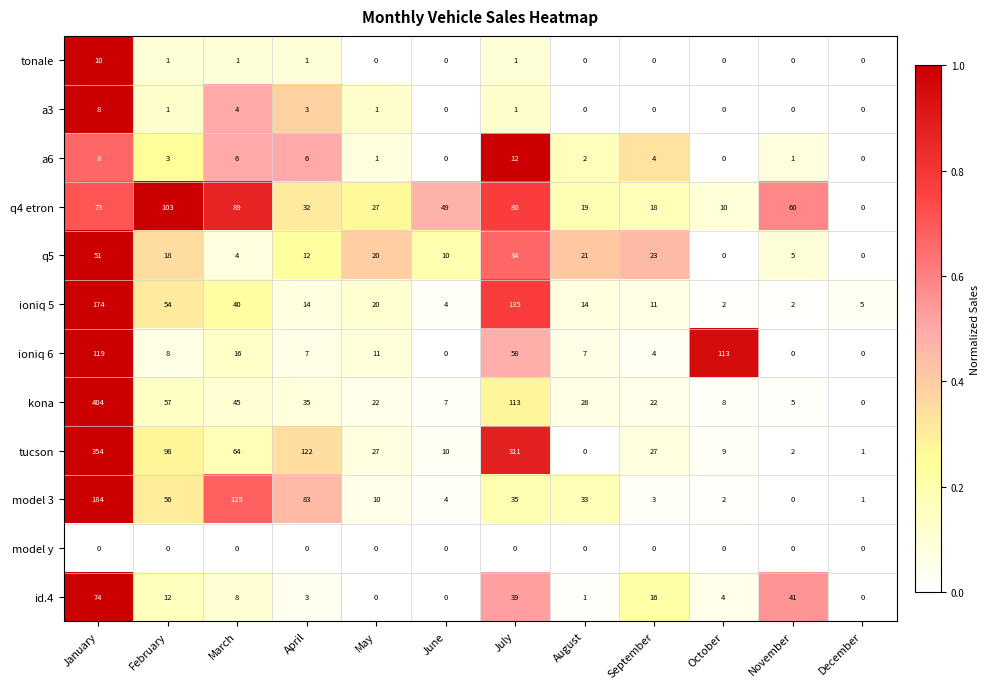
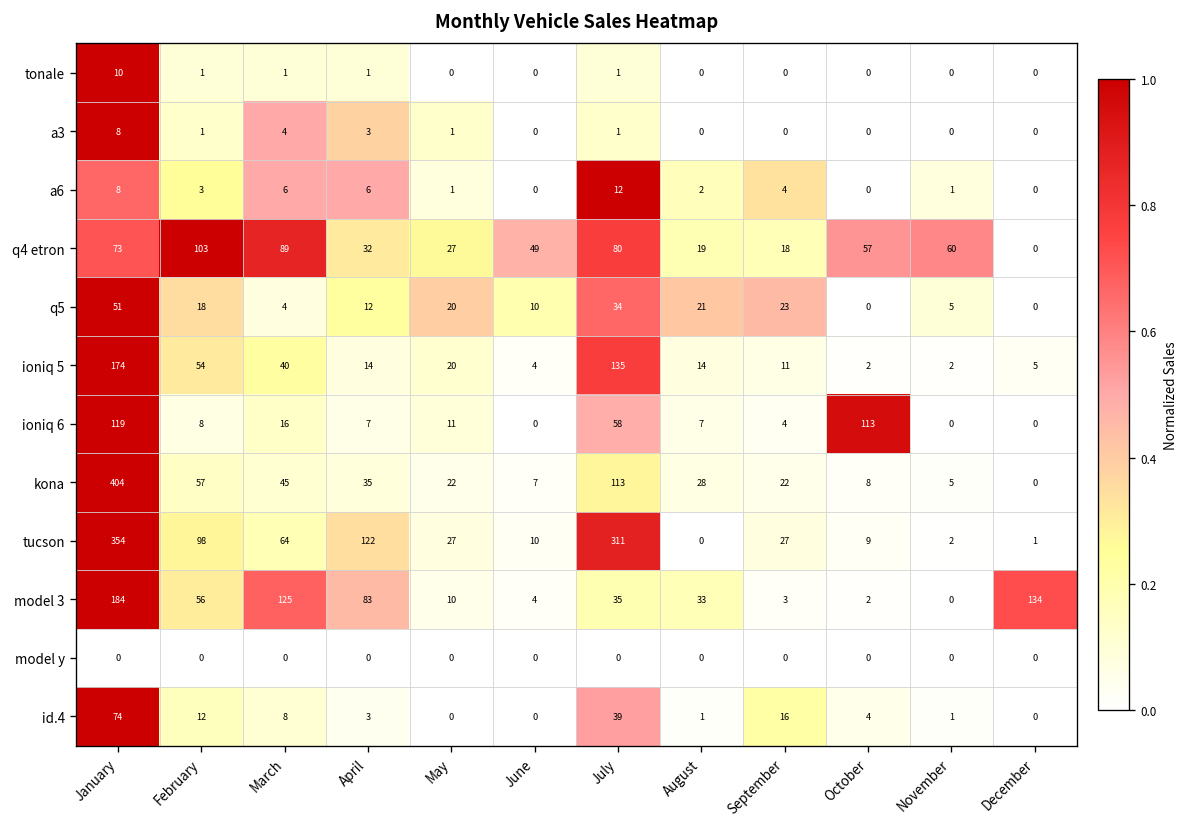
  {
    "tonale": {
      "January": 10,
      "February": 1,
      "March": 1,
      "April": 1,
      "May": 0,
      "June": 0,
      "July": 1,
      "August": 0,
      "September": 0,
      "October": 0,
      "November": 0,
      "December": 0
    },
    "a3": {
      "January": 8,
      "February": 1,
      "March": 4,
      "April": 3,
      "May": 1,
      "June": 0,
      "July": 1,
      "August": 0,
      "September": 0,
      "October": 0,
      "November": 0,
      "December": 0
    },
    "a6": {
      "January": 8,
      "February": 3,
      "March": 6,
      "April": 6,
      "May": 1,
      "June": 0,
      "July": 12,
      "August": 2,
      "September": 4,
      "October": 0,
      "November": 1,
      "December": 0
    },
    "q4 etron": {
      "January": 73,
      "February": 103,
      "March": 89,
      "April": 32,
      "May": 27,
      "June": 49,
      "July": 80,
      "August": 19,
      "September": 18,
-     "October": 10,
+     "October": 57,
      "November": 60,
      "December": 0
    },
    "q5": {
      "January": 51,
      "February": 18,
      "March": 4,
      "April": 12,
      "May": 20,
      "June": 10,
      "July": 34,
      "August": 21,
      "September": 23,
      "October": 0,
      "November": 5,
      "December": 0
    },
    "ioniq 5": {
      "January": 174,
      "February": 54,
      "March": 40,
      "April": 14,
      "May": 20,
      "June": 4,
      "July": 135,
      "August": 14,
      "September": 11,
      "October": 2,
      "November": 2,
      "December": 5
    },
    "ioniq 6": {
      "January": 119,
      "February": 8,
      "March": 16,
      "April": 7,
      "May": 11,
      "June": 0,
      "July": 58,
      "August": 7,
      "September": 4,
      "October": 113,
      "November": 0,
      "December": 0
    },
    "kona": {
      "January": 404,
      "February": 57,
      "March": 45,
      "April": 35,
      "May": 22,
      "June": 7,
      "July": 113,
      "August": 28,
      "September": 22,
      "October": 8,
      "November": 5,
      "December": 0
    },
    "tucson": {
      "January": 354,
      "February": 98,
      "March": 64,
      "April": 122,
      "May": 27,
      "June": 10,
      "July": 311,
      "August": 0,
      "September": 27,
      "October": 9,
      "November": 2,
      "December": 1
    },
    "model 3": {
      "January": 184,
      "February": 56,
      "March": 125,
      "April": 83,
      "May": 10,
      "June": 4,
      "July": 35,
      "August": 33,
      "September": 3,
      "October": 2,
      "November": 0,
-     "December": 1
+     "December": 134
    },
    "model y": {
      "January": 0,
      "February": 0,
      "March": 0,
      "April": 0,
      "May": 0,
      "June": 0,
      "July": 0,
      "August": 0,
      "September": 0,
      "October": 0,
      "November": 0,
      "December": 0
    },
    "id.4": {
      "January": 74,
      "February": 12,
      "March": 8,
      "April": 3,
      "May": 0,
      "June": 0,
      "July": 39,
      "August": 1,
      "September": 16,
      "October": 4,
-     "November": 41,
+     "November": 1,
      "December": 0
    }
  }
